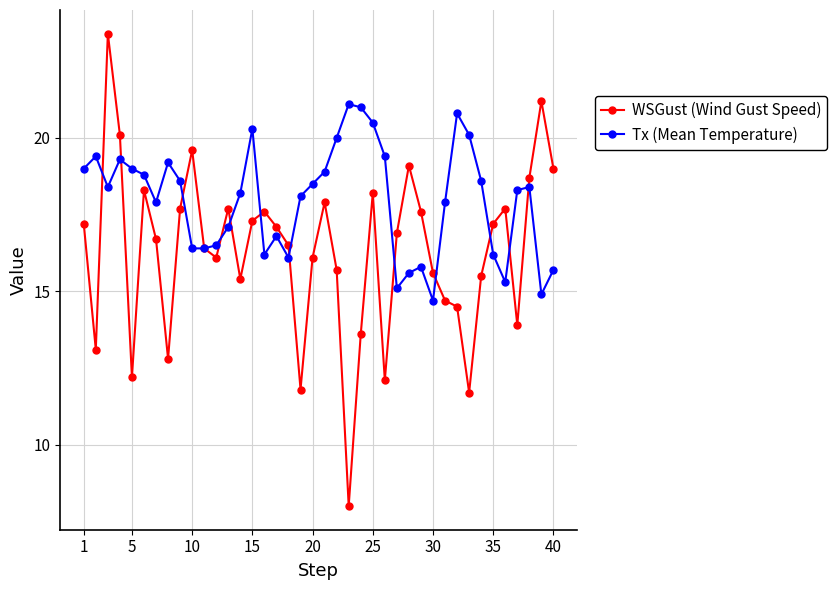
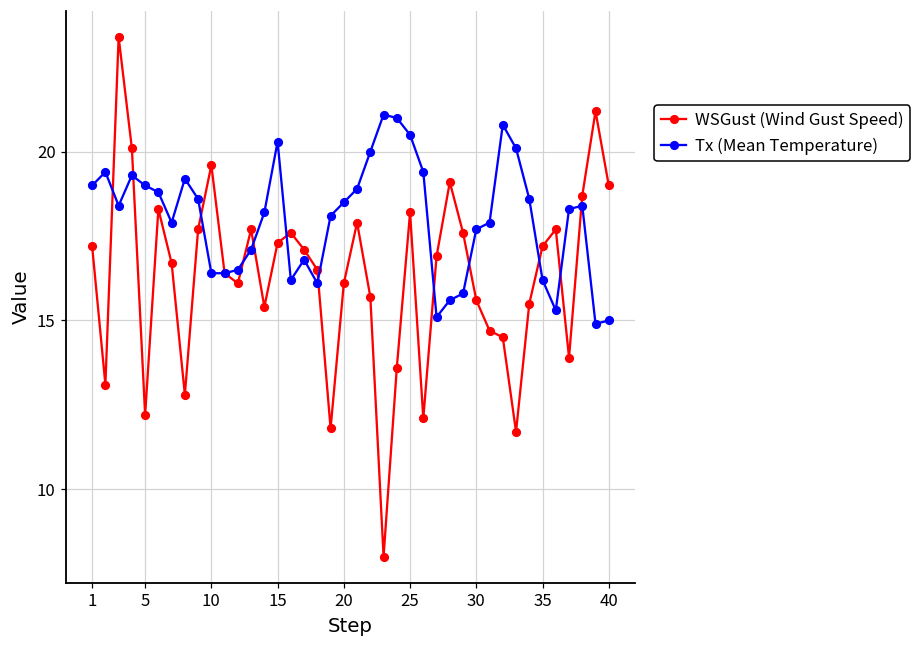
  {
    "WSGust (Wind Gust Speed)": {
      "1": 17.2,
      "5": 12.2,
      "10": 19.6,
      "15": 17.3,
      "20": 16.1,
      "25": 18.2,
      "30": 15.6,
      "35": 17.2,
      "40": 19.0
    },
    "Tx (Mean Temperature)": {
      "1": 19.0,
      "5": 19.0,
      "10": 16.4,
      "15": 20.3,
      "20": 18.5,
      "25": 20.5,
-     "30": 14.7,
+     "30": 17.7,
      "35": 16.2,
-     "40": 15.7
+     "40": 15.0
    }
  }
